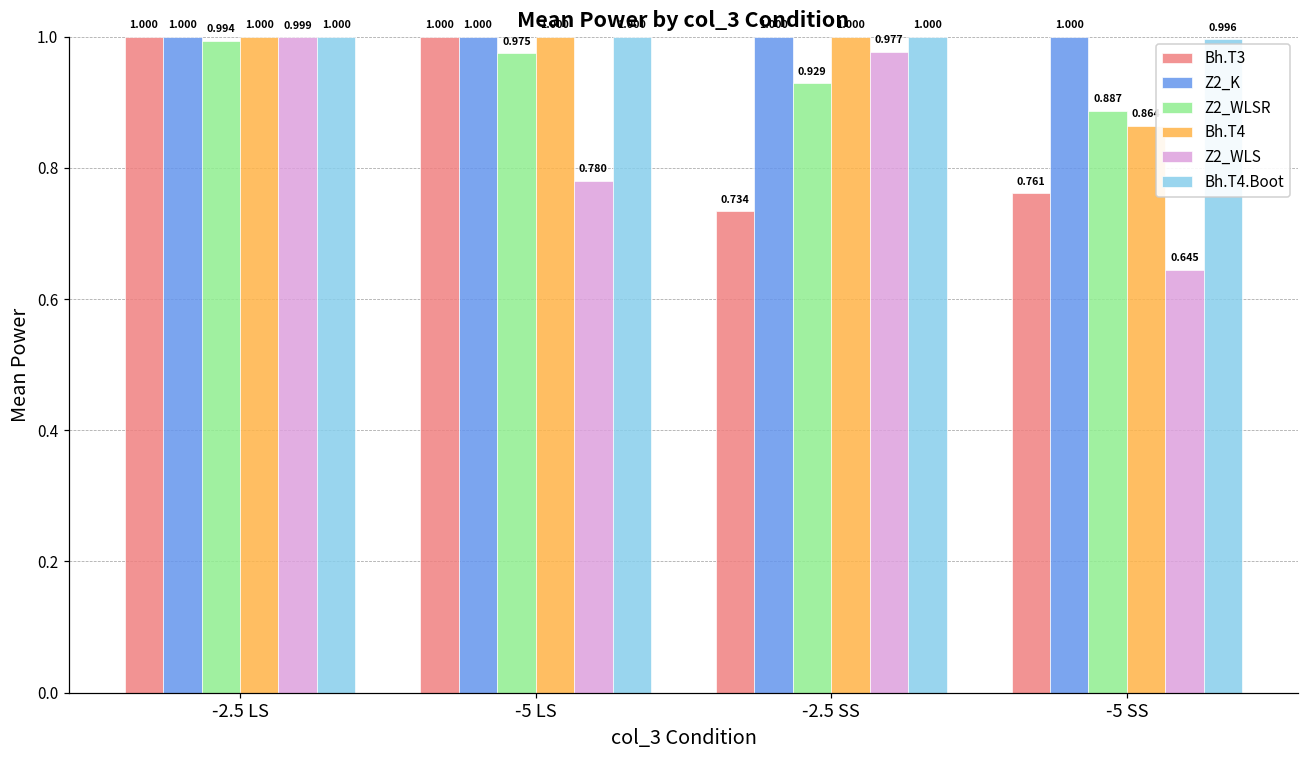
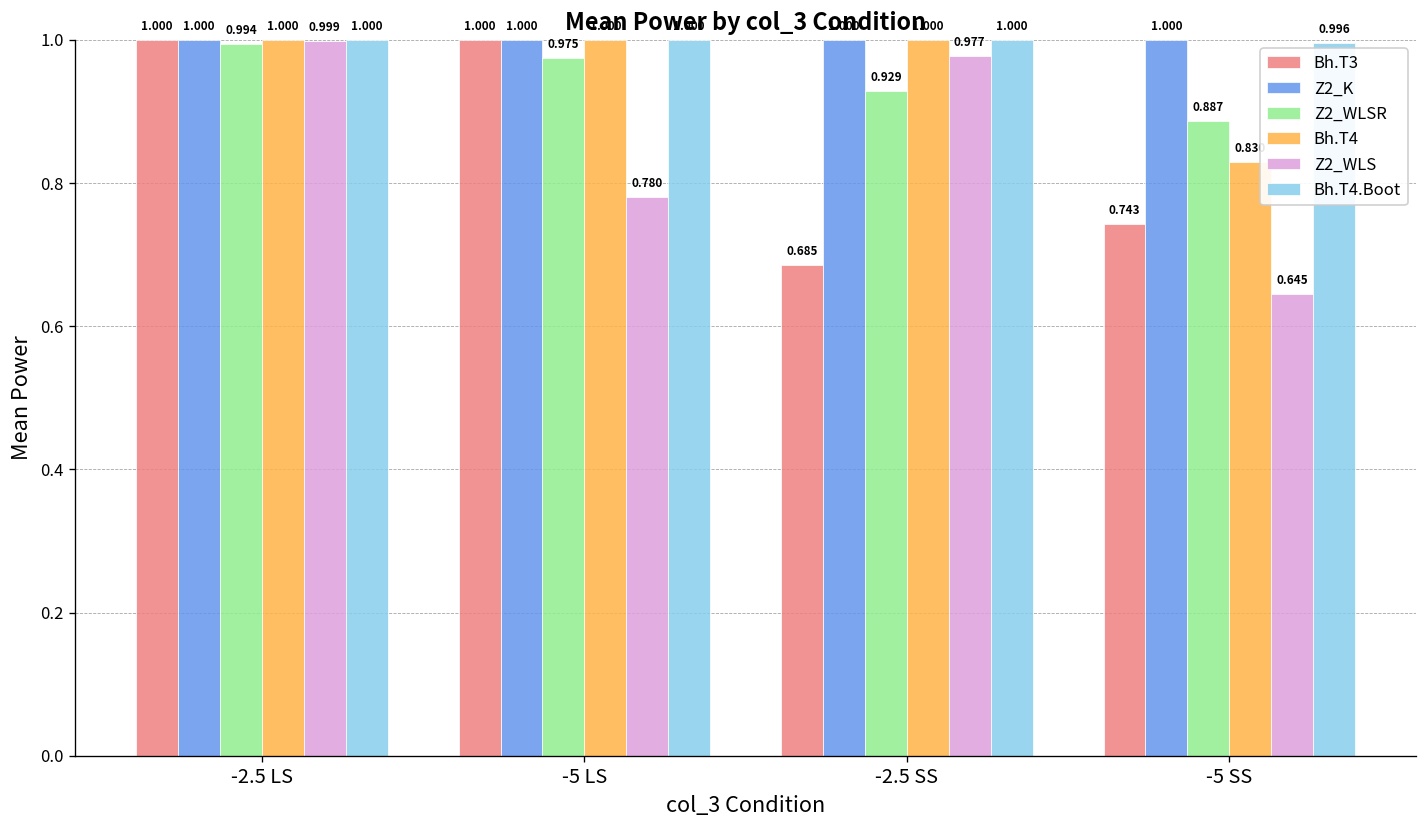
  {
    "Bh.T3": {
      "-2.5 LS": 1.000,
      "-5 LS": 1.000,
-     "-2.5 SS": 0.734,
-     "-5 SS": 0.761
+     "-2.5 SS": 0.685,
+     "-5 SS": 0.743
    },
    "Z2_K": {
      "-2.5 LS": 1.000,
      "-5 LS": 1.000,
      "-2.5 SS": 1.000,
      "-5 SS": 1.000
    },
    "Z2_WLSR": {
      "-2.5 LS": 0.994,
      "-5 LS": 0.975,
      "-2.5 SS": 0.929,
      "-5 SS": 0.887
    },
    "Bh.T4": {
-     "-5 SS": 0.86
+     "-5 SS": 0.83
    },
    "Z2_WLS": {
      "-2.5 LS": 0.999,
      "-5 LS": 0.780,
      "-2.5 SS": 0.977,
      "-5 SS": 0.645
    },
    "Bh.T4.Boot": {
      "-2.5 LS": 1.000,
      "-5 LS": 1.000,
      "-2.5 SS": 1.000,
      "-5 SS": 0.996
    }
  }
